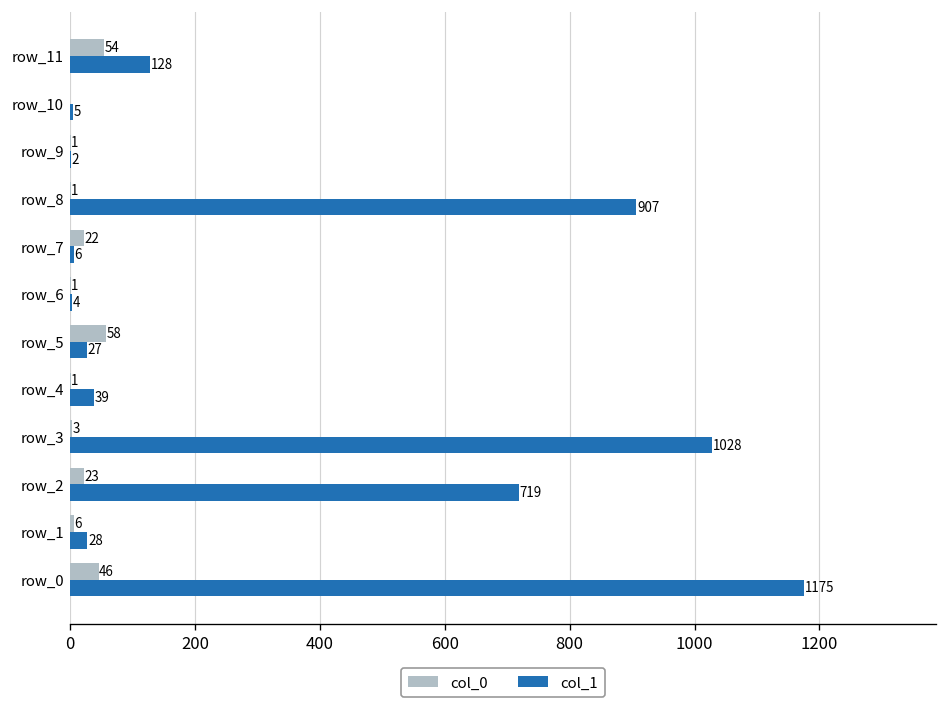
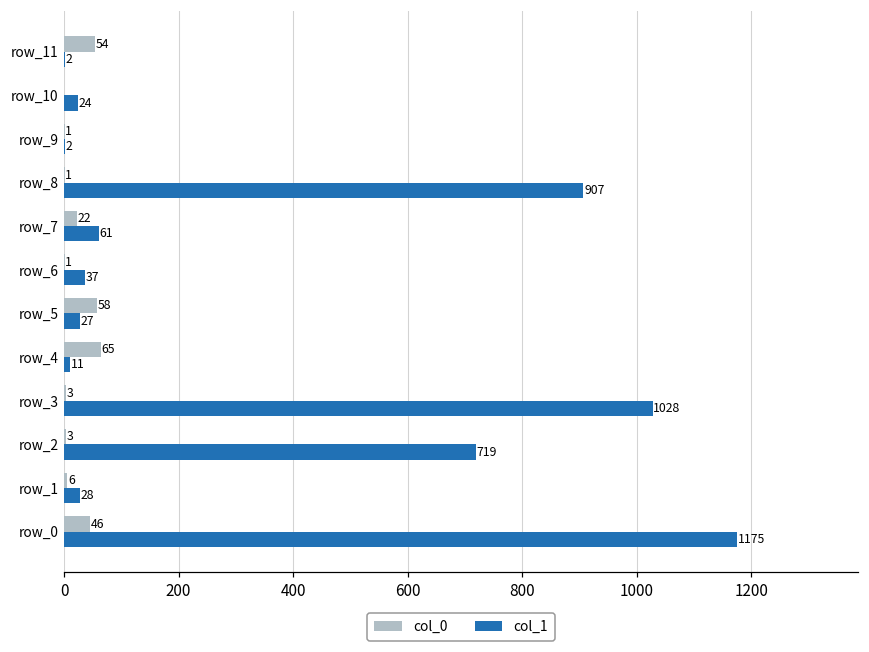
  {
    "col_0": {
      "row_11": 54,
      "row_9": 1,
      "row_8": 1,
      "row_7": 22,
      "row_6": 1,
      "row_5": 58,
-     "row_4": 1,
+     "row_4": 65,
      "row_3": 3,
-     "row_2": 23,
+     "row_2": 3,
      "row_1": 6,
      "row_0": 46
    },
    "col_1": {
-     "row_11": 128,
-     "row_10": 5,
+     "row_11": 2,
+     "row_10": 24,
      "row_9": 2,
      "row_8": 907,
-     "row_7": 6,
-     "row_6": 4,
+     "row_7": 61,
+     "row_6": 37,
      "row_5": 27,
-     "row_4": 39,
+     "row_4": 11,
      "row_3": 1028,
      "row_2": 719,
      "row_1": 28,
      "row_0": 1175
    }
  }
